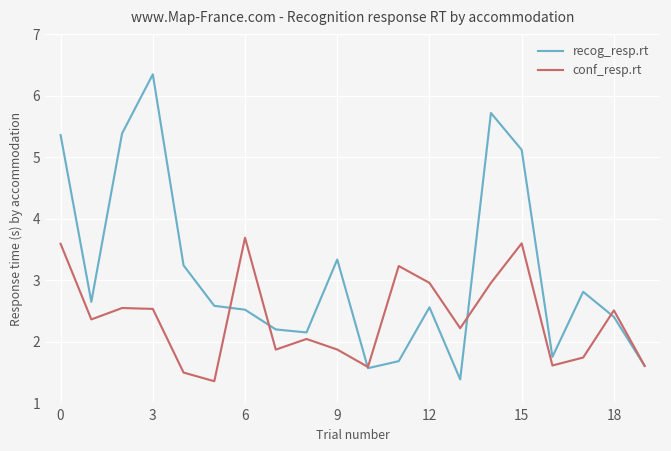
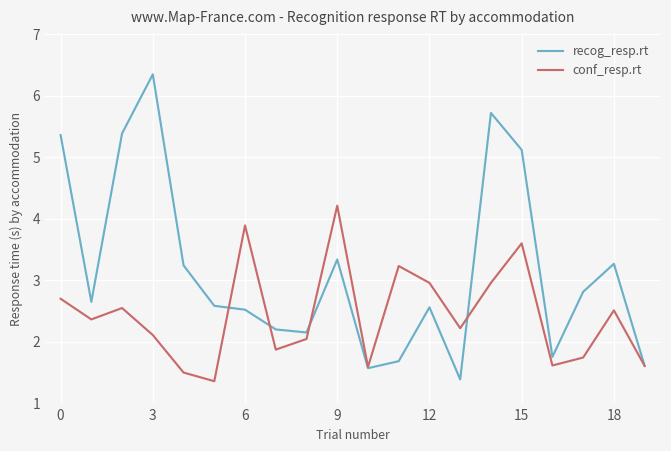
  {
    "recog_resp.rt": {
      "0": 5.4,
      "3": 6.3,
      "6": 2.5,
      "9": 3.3,
      "12": 2.6,
      "15": 5.1,
-     "18": 2.4
+     "18": 3.3
    },
    "conf_resp.rt": {
-     "0": 3.6,
-     "3": 2.5,
-     "6": 3.7,
-     "9": 1.9,
+     "0": 2.7,
+     "3": 2.1,
+     "6": 3.9,
+     "9": 4.2,
      "12": 3.0,
      "15": 3.6,
      "18": 2.5
    }
  }
